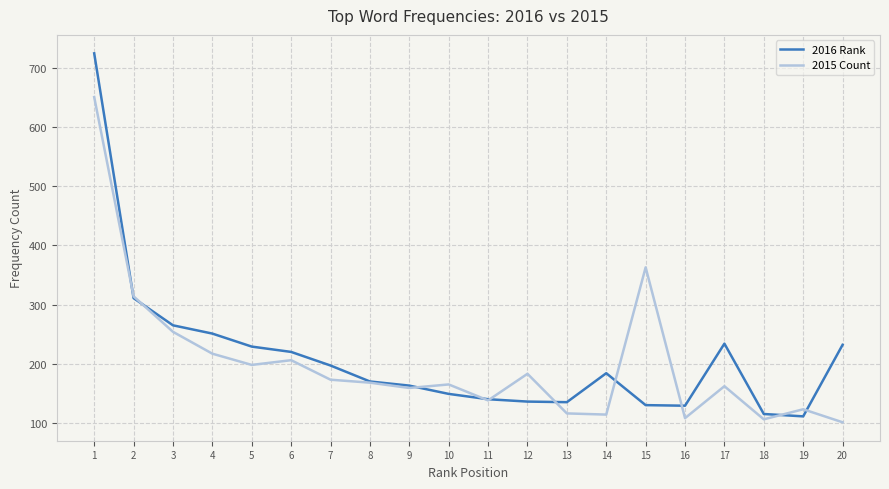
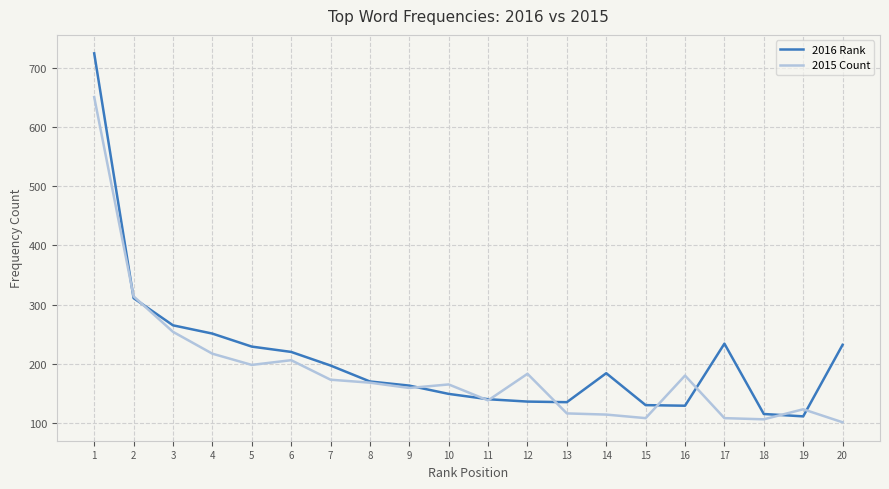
  {
    "2016 Rank": {
      "1": 730,
      "3": 270,
      "4": 250,
      "5": 230,
      "6": 220,
      "7": 200,
      "10": 150,
      "12": 140,
      "13": 140,
      "14": 180,
      "15": 130,
      "16": 130,
      "17": 230,
      "18": 120,
      "19": 110,
      "20": 230
    },
    "2015 Count": {
      "1": 650,
      "3": 250,
      "4": 220,
      "5": 200,
      "6": 210,
      "7": 170,
      "10": 170,
      "12": 180,
      "13": 120,
      "14": 110,
-     "15": 360,
-     "16": 110,
-     "17": 160,
+     "15": 110,
+     "16": 180,
+     "17": 110,
      "18": 110,
      "19": 120,
      "20": 100
    }
  }
